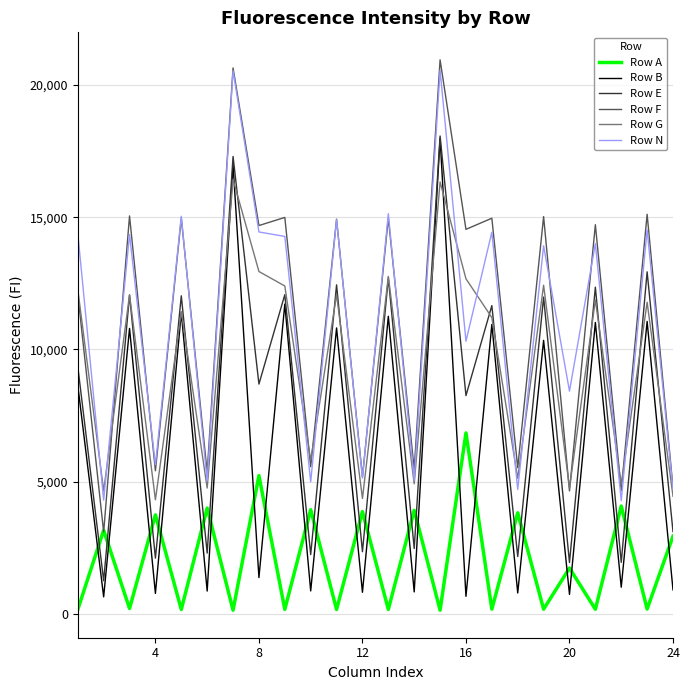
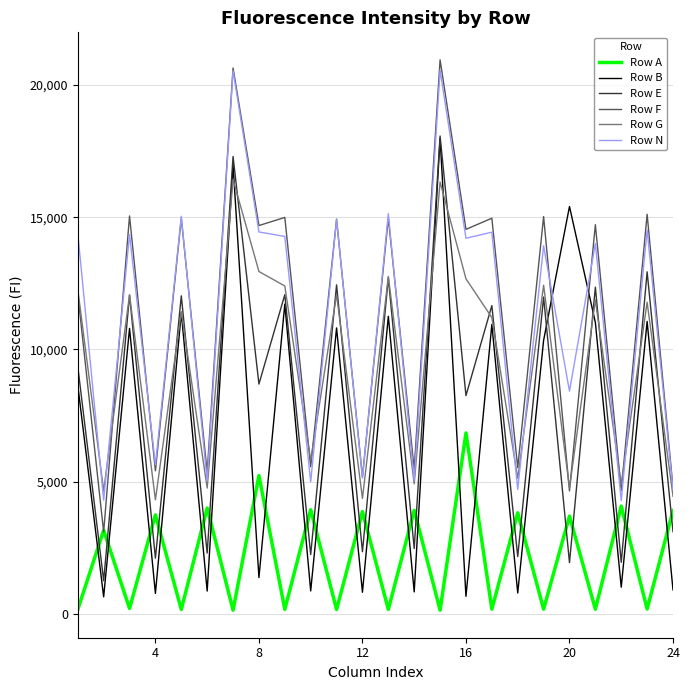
  {
    "Row A": {
      "4": "3,700",
      "8": "5,200",
      "12": "3,900",
      "16": "6,800",
-     "20": "1,700",
-     "24": "2,900"
+     "20": "3,700",
+     "24": "3,900"
    },
    "Row B": {
      "4": "800",
      "8": "1,400",
      "12": "800",
      "16": "700",
-     "20": "700",
+     "20": "15,400",
      "24": "900"
    },
    "Row N": {
      "4": "5,600",
      "8": "14,400",
-     "16": "10,300",
+     "16": "14,200",
      "20": "8,400"
    }
  }
